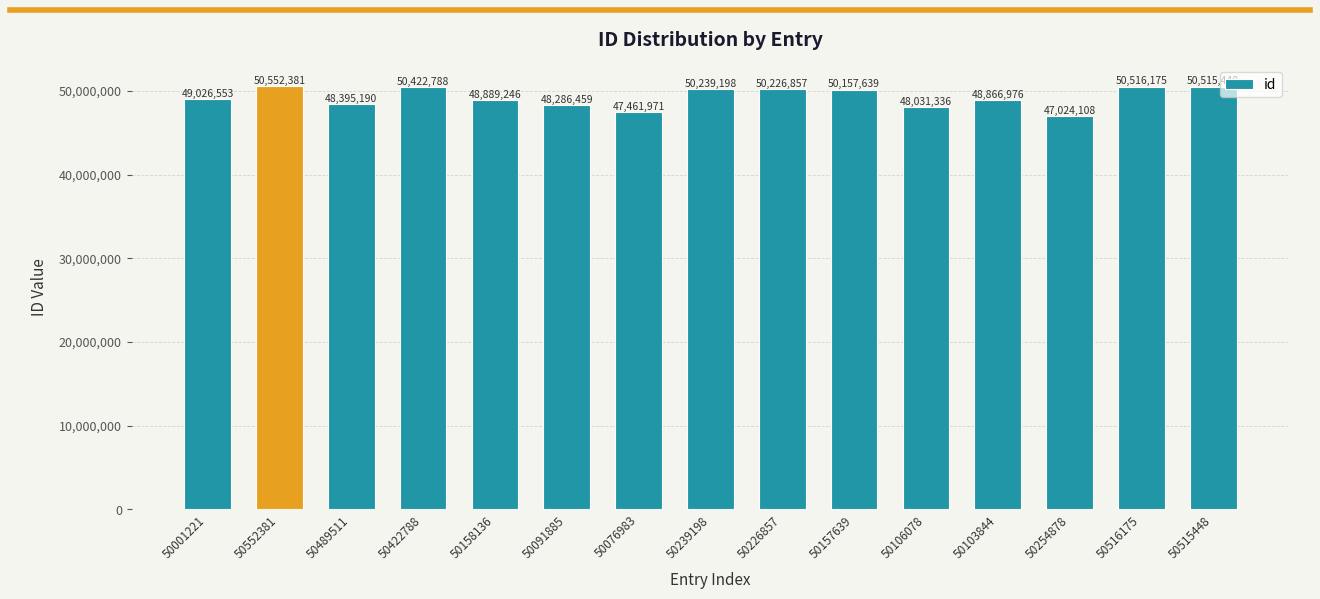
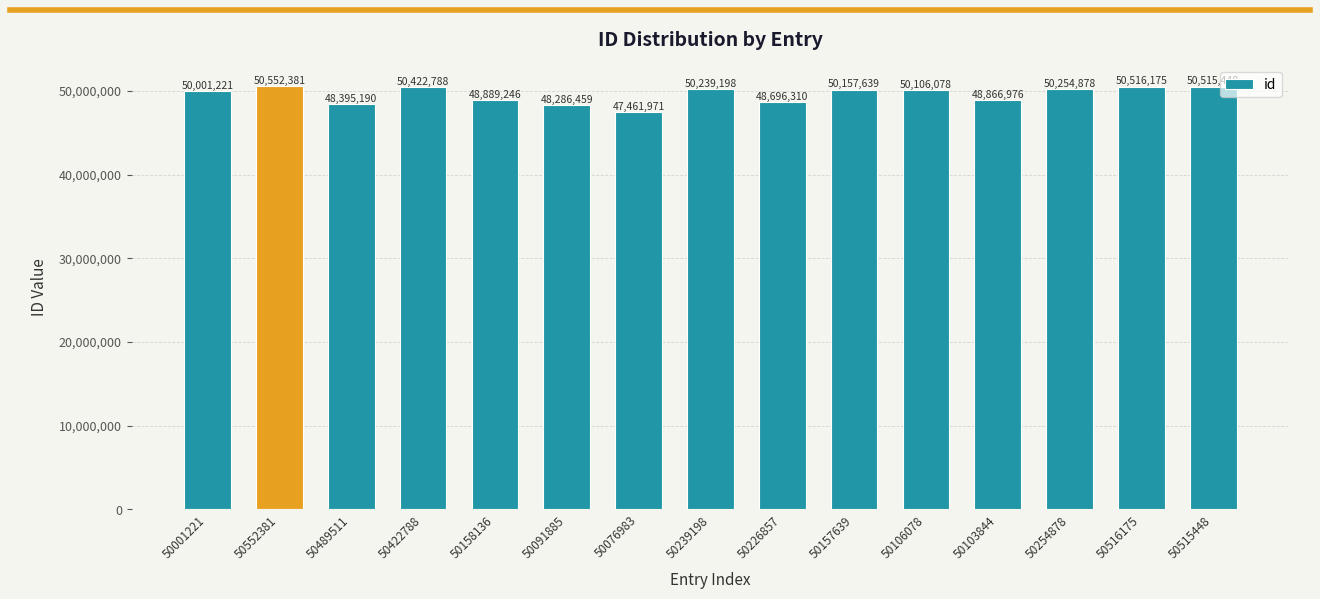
  {
-   "50001221": "49,026,553",
+   "50001221": "50,001,221",
    "50552381": "50,552,381",
    "50489511": "48,395,190",
    "50422788": "50,422,788",
    "50158136": "48,889,246",
    "50091885": "48,286,459",
    "50076983": "47,461,971",
    "50239198": "50,239,198",
-   "50226857": "50,226,857",
+   "50226857": "48,696,310",
    "50157639": "50,157,639",
-   "50106078": "48,031,336",
+   "50106078": "50,106,078",
    "50103844": "48,866,976",
-   "50254878": "47,024,108",
+   "50254878": "50,254,878",
    "50516175": "50,516,175"
  }
